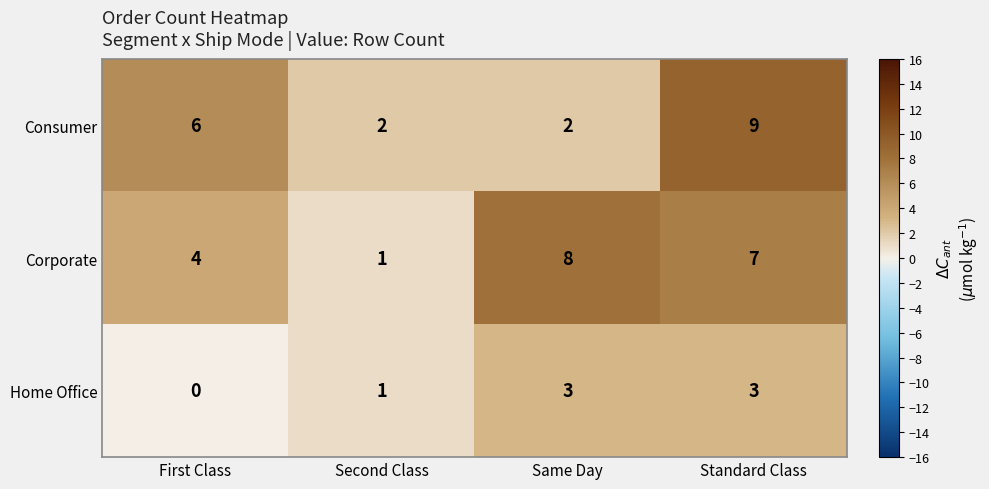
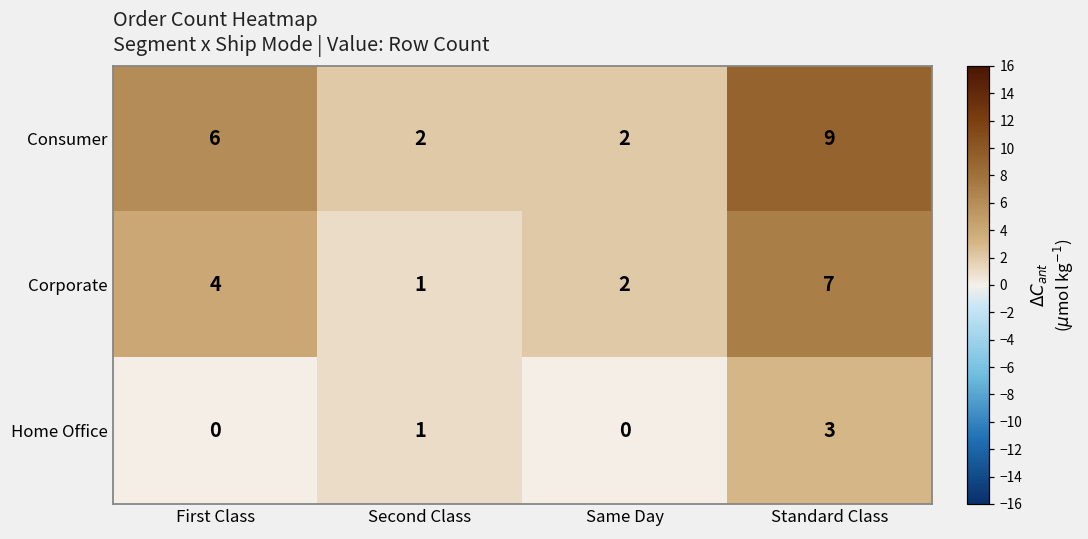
  {
    "Consumer": {
      "First Class": 6,
      "Second Class": 2,
      "Same Day": 2,
      "Standard Class": 9
    },
    "Corporate": {
      "First Class": 4,
      "Second Class": 1,
-     "Same Day": 8,
+     "Same Day": 2,
      "Standard Class": 7
    },
    "Home Office": {
      "First Class": 0,
      "Second Class": 1,
-     "Same Day": 3,
+     "Same Day": 0,
      "Standard Class": 3
    }
  }
